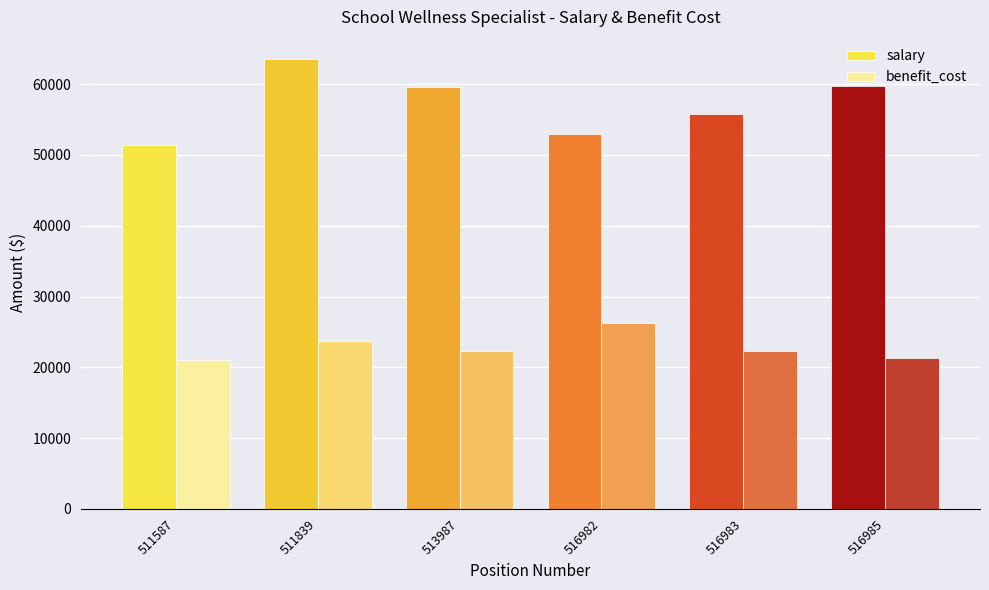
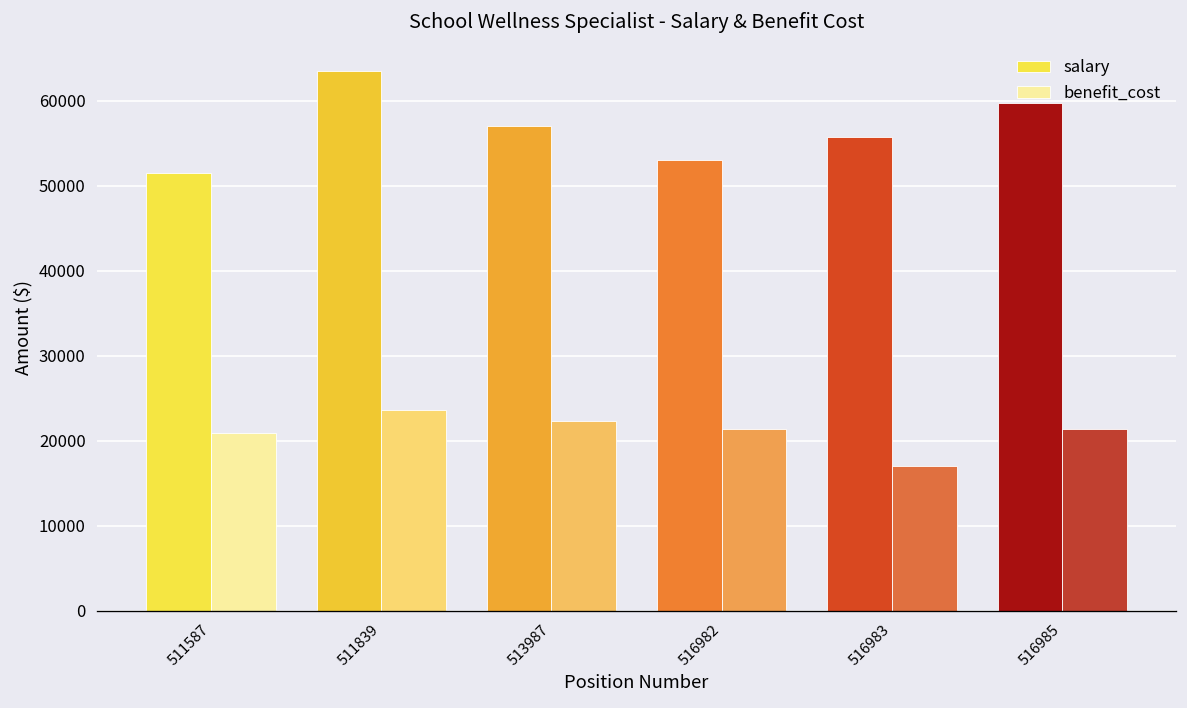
  {
    "salary": {
      "511587": 51000,
      "511839": 64000,
-     "513987": 60000,
+     "513987": 57000,
      "516982": 53000,
      "516983": 56000,
      "516985": 60000
    },
    "benefit_cost": {
      "511587": 21000,
      "511839": 24000,
      "513987": 22000,
-     "516982": 26000,
-     "516983": 22000,
+     "516982": 21000,
+     "516983": 17000,
      "516985": 21000
    }
  }
